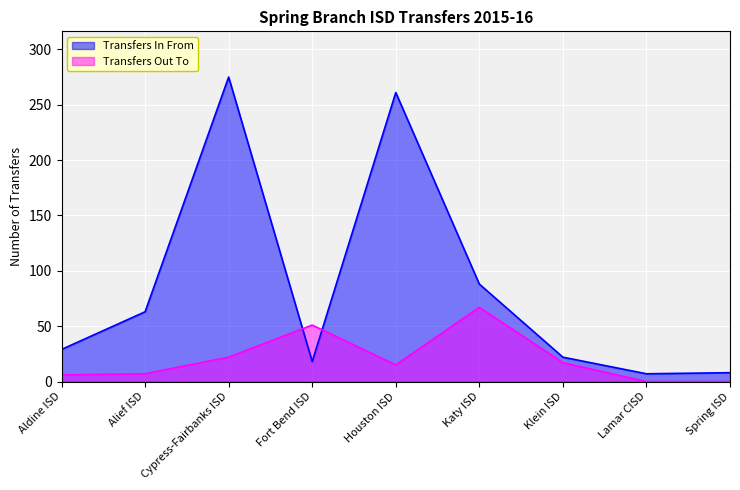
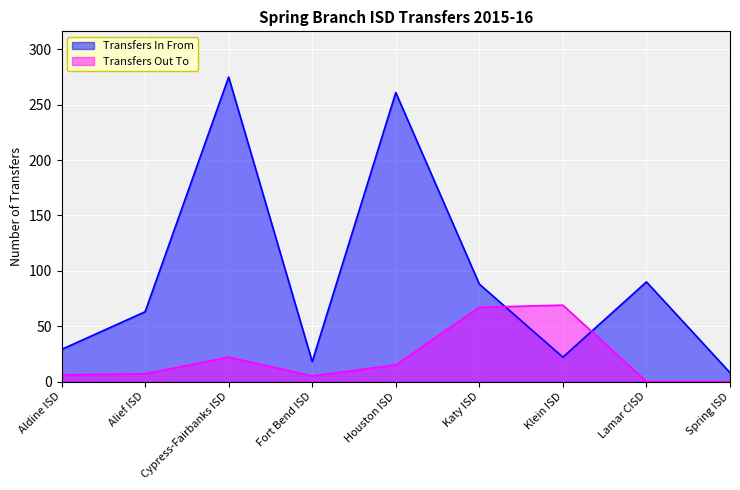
  {
    "Transfers In From": {
      "Aldine ISD": 29,
      "Alief ISD": 63,
      "Cypress-Fairbanks ISD": 275,
      "Fort Bend ISD": 18,
      "Houston ISD": 261,
      "Katy ISD": 88,
      "Klein ISD": 22,
-     "Lamar CISD": 7,
+     "Lamar CISD": 90,
      "Spring ISD": 8
    },
    "Transfers Out To": {
      "Aldine ISD": 6,
      "Alief ISD": 7,
      "Cypress-Fairbanks ISD": 22,
-     "Fort Bend ISD": 51,
+     "Fort Bend ISD": 5,
      "Houston ISD": 15,
      "Katy ISD": 67,
-     "Klein ISD": 17,
+     "Klein ISD": 69,
      "Lamar CISD": 0,
      "Spring ISD": 0
    }
  }
